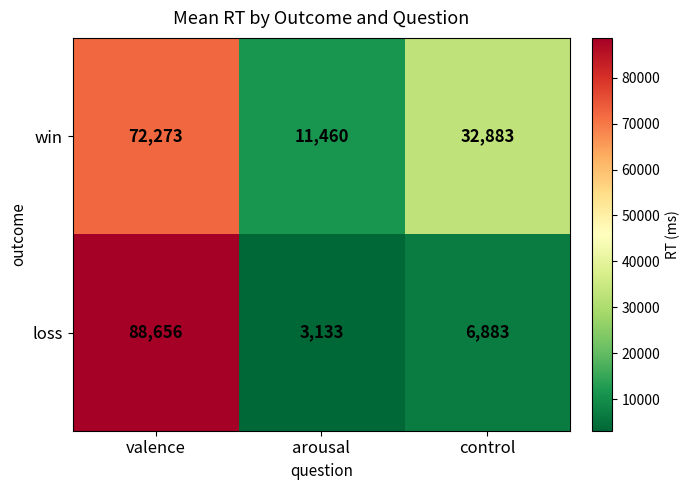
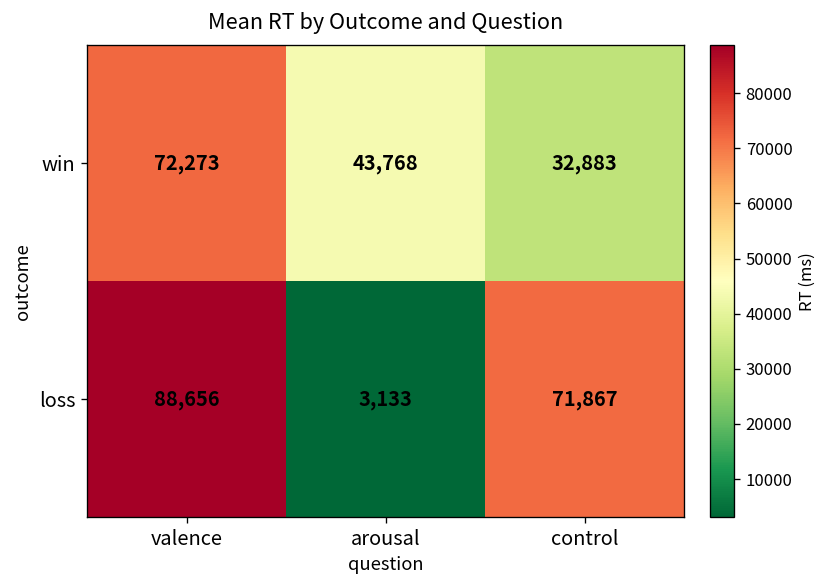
  {
    "win": {
      "valence": "72,273",
-     "arousal": "11,460",
+     "arousal": "43,768",
      "control": "32,883"
    },
    "loss": {
      "valence": "88,656",
      "arousal": "3,133",
-     "control": "6,883"
+     "control": "71,867"
    }
  }
